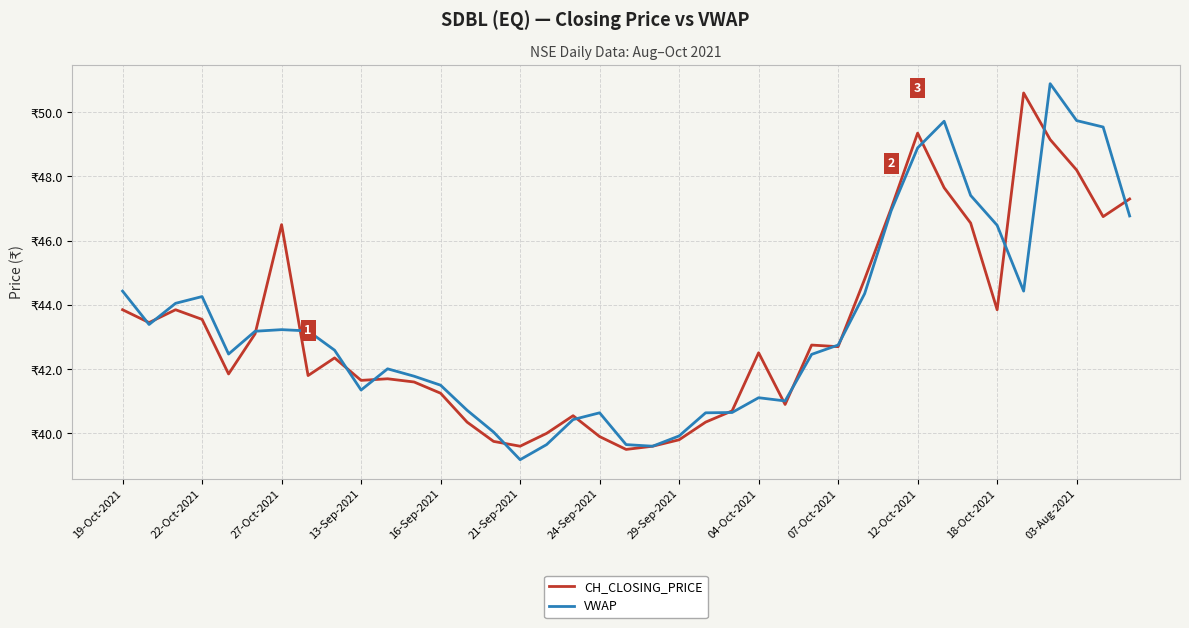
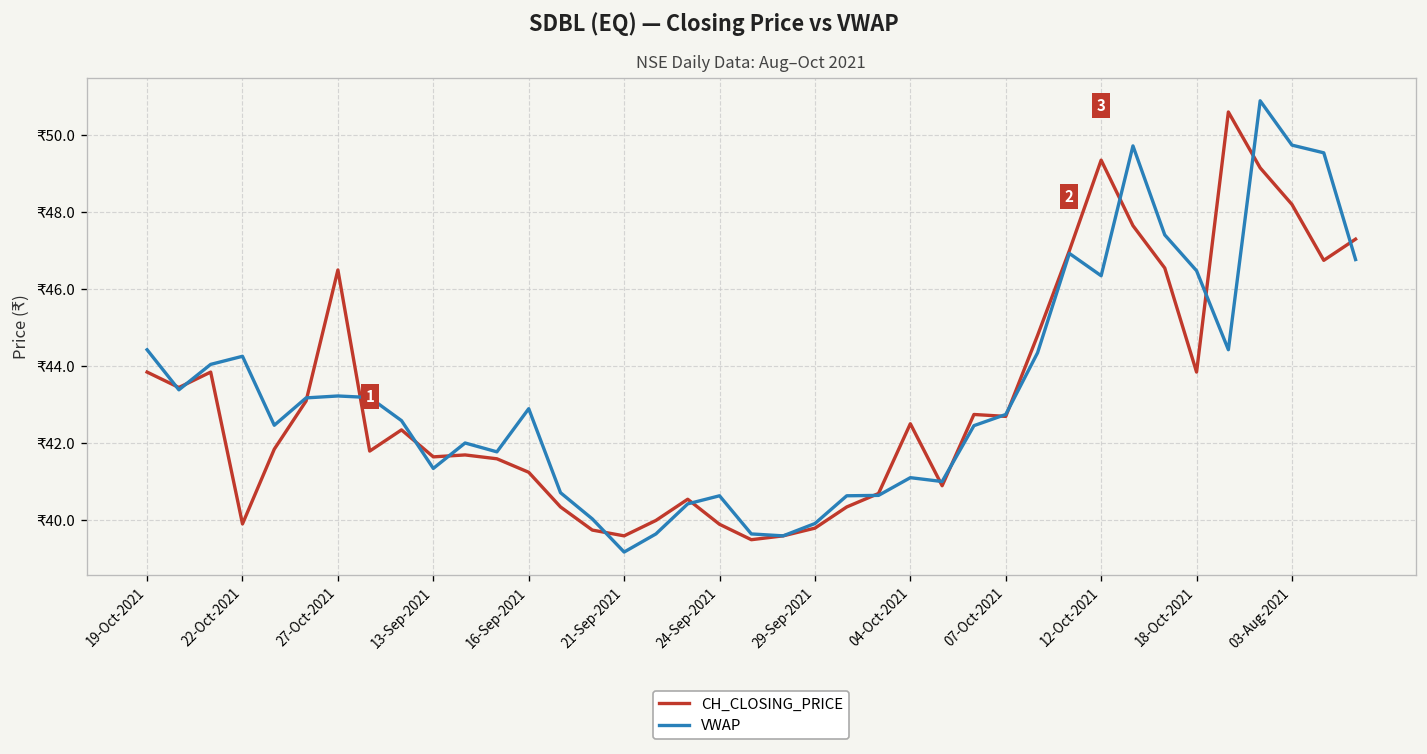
  {
    "CH_CLOSING_PRICE": {
-     "22-Oct-2021": "₹43.6",
+     "22-Oct-2021": "₹39.9",
      "27-Oct-2021": "₹46.5",
      "13-Sep-2021": "₹41.7",
      "16-Sep-2021": "₹41.3",
      "21-Sep-2021": "₹39.6",
      "24-Sep-2021": "₹39.9",
      "29-Sep-2021": "₹39.8",
      "04-Oct-2021": "₹42.5",
      "12-Oct-2021": "₹49.4",
      "18-Oct-2021": "₹43.9",
      "03-Aug-2021": "₹48.2"
    },
    "VWAP": {
      "22-Oct-2021": "₹44.3",
      "27-Oct-2021": "₹43.2",
      "13-Sep-2021": "₹41.4",
-     "16-Sep-2021": "₹41.5",
+     "16-Sep-2021": "₹42.9",
      "21-Sep-2021": "₹39.2",
      "24-Sep-2021": "₹40.6",
      "29-Sep-2021": "₹39.9",
      "04-Oct-2021": "₹41.1",
-     "12-Oct-2021": "₹48.9",
+     "12-Oct-2021": "₹46.4",
      "18-Oct-2021": "₹46.5",
      "03-Aug-2021": "₹49.7"
    }
  }
